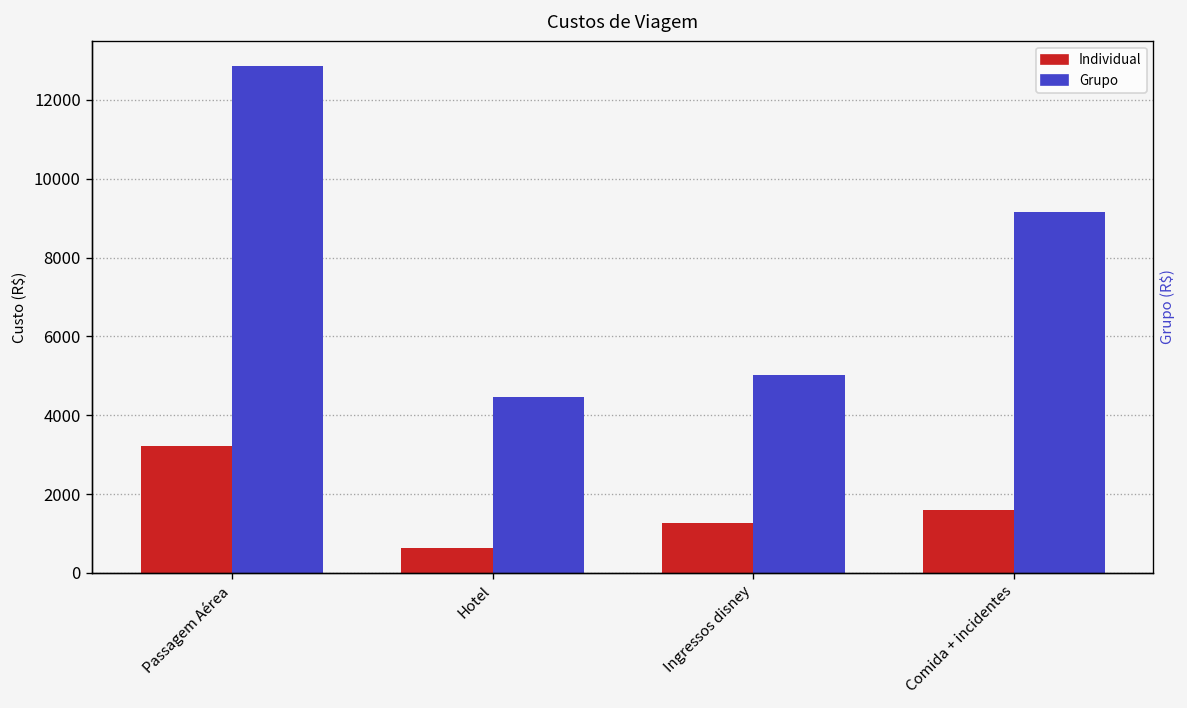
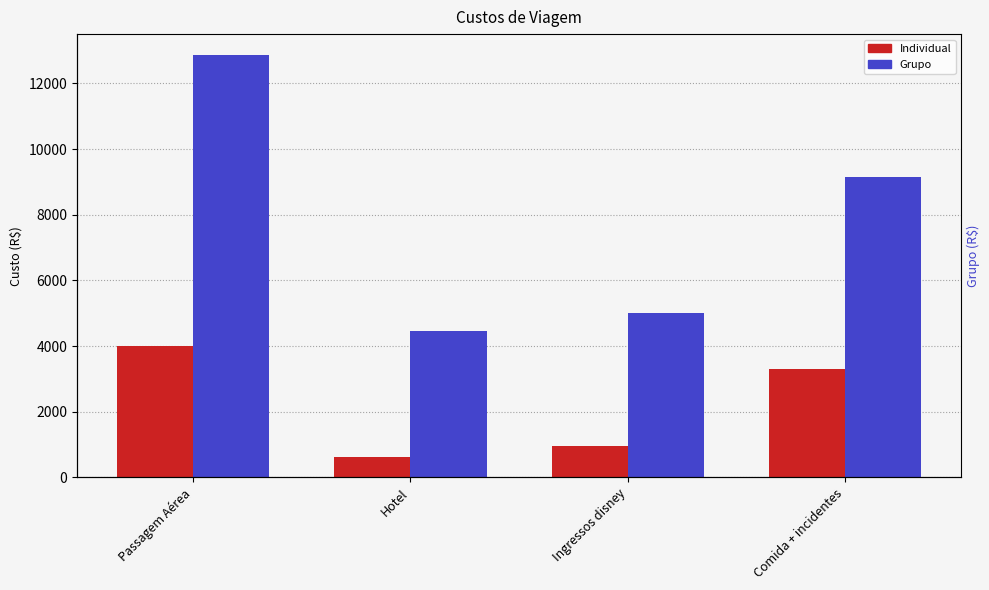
  {
    "Individual": {
-     "Passagem Aérea": 3200,
+     "Passagem Aérea": 4000,
      "Hotel": 600,
-     "Ingressos disney": 1300,
-     "Comida + incidentes": 1600
+     "Ingressos disney": 1000,
+     "Comida + incidentes": 3300
    },
    "Grupo": {
      "Passagem Aérea": 12900,
      "Hotel": 4500,
      "Ingressos disney": 5000,
      "Comida + incidentes": 9200
    }
  }
